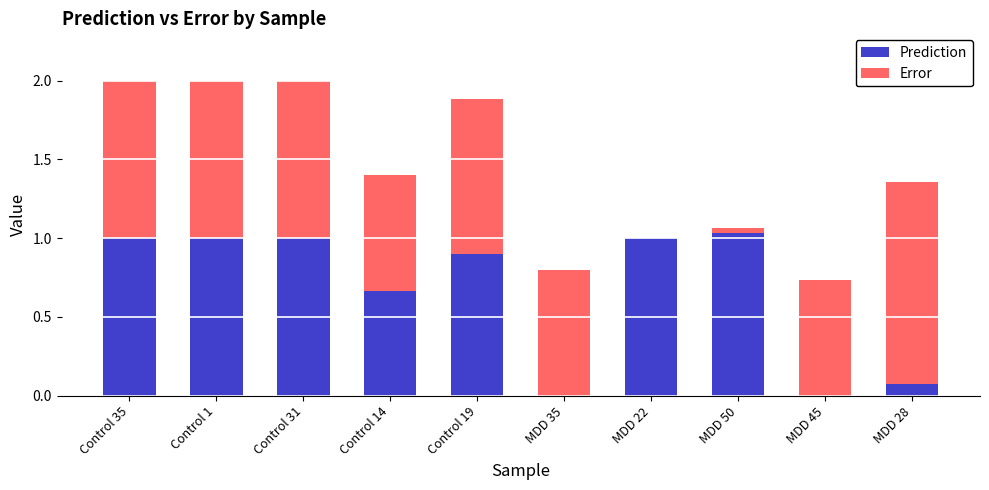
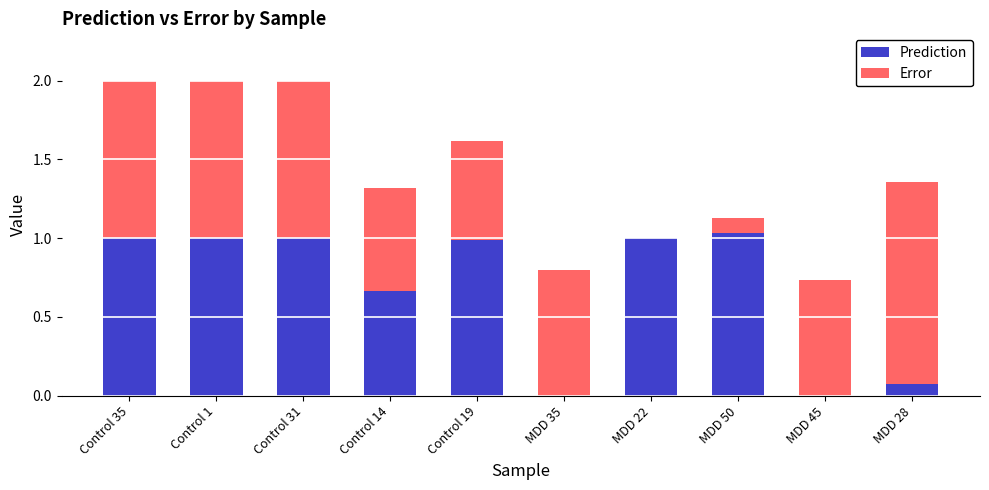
  {
    "Prediction": {
      "Control 35": 1.00,
      "Control 1": 1.00,
      "Control 31": 1.00,
      "Control 14": 0.66,
-     "Control 19": 0.90,
+     "Control 19": 0.99,
      "MDD 22": 1.00,
      "MDD 50": 1.03,
      "MDD 28": 0.08
    },
    "Error": {
      "Control 35": 1.00,
      "Control 1": 1.00,
      "Control 31": 1.00,
-     "Control 14": 0.73,
-     "Control 19": 0.99,
+     "Control 14": 0.65,
+     "Control 19": 0.63,
      "MDD 35": 0.80,
-     "MDD 50": 0.03,
+     "MDD 50": 0.10,
      "MDD 45": 0.74,
      "MDD 28": 1.28
    }
  }
